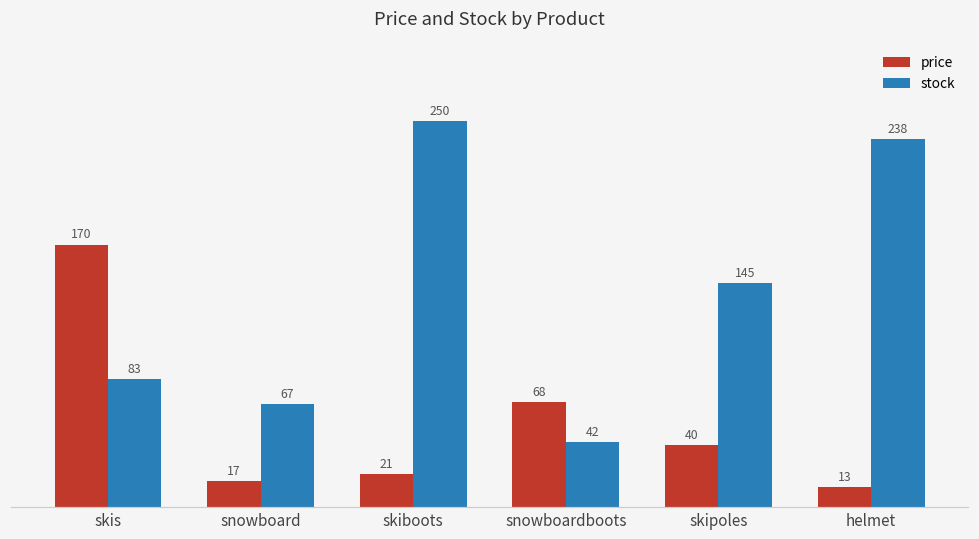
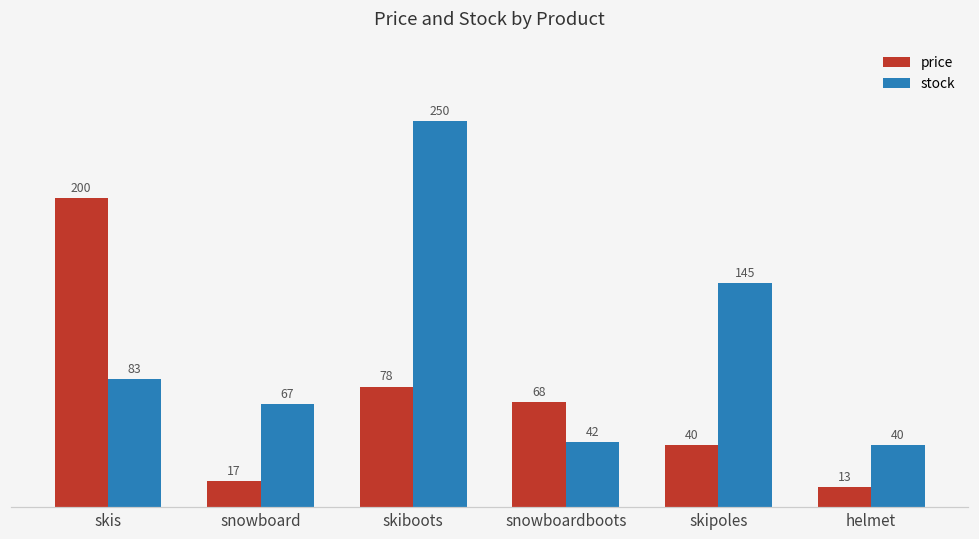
  {
    "price": {
-     "skis": 170,
+     "skis": 200,
      "snowboard": 17,
-     "skiboots": 21,
+     "skiboots": 78,
      "snowboardboots": 68,
      "skipoles": 40,
      "helmet": 13
    },
    "stock": {
      "skis": 83,
      "snowboard": 67,
      "skiboots": 250,
      "snowboardboots": 42,
      "skipoles": 145,
-     "helmet": 238
+     "helmet": 40
    }
  }
